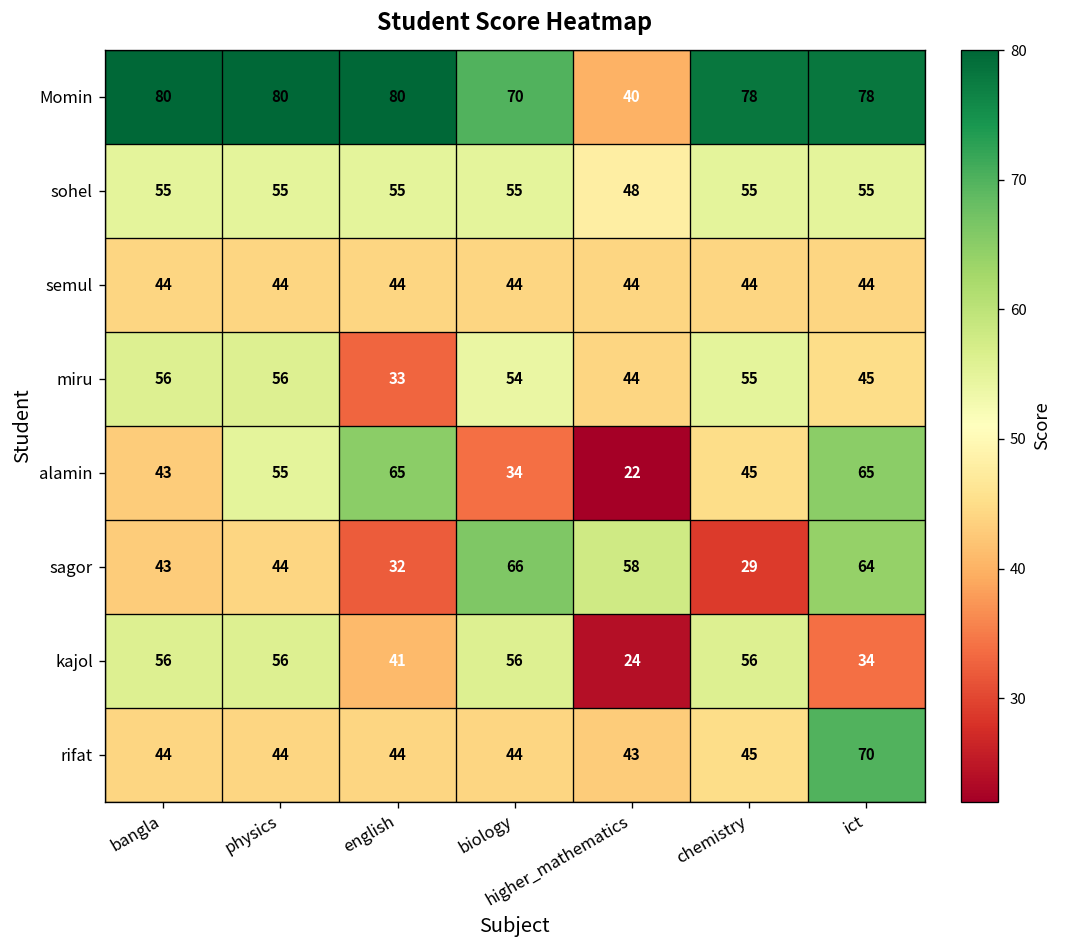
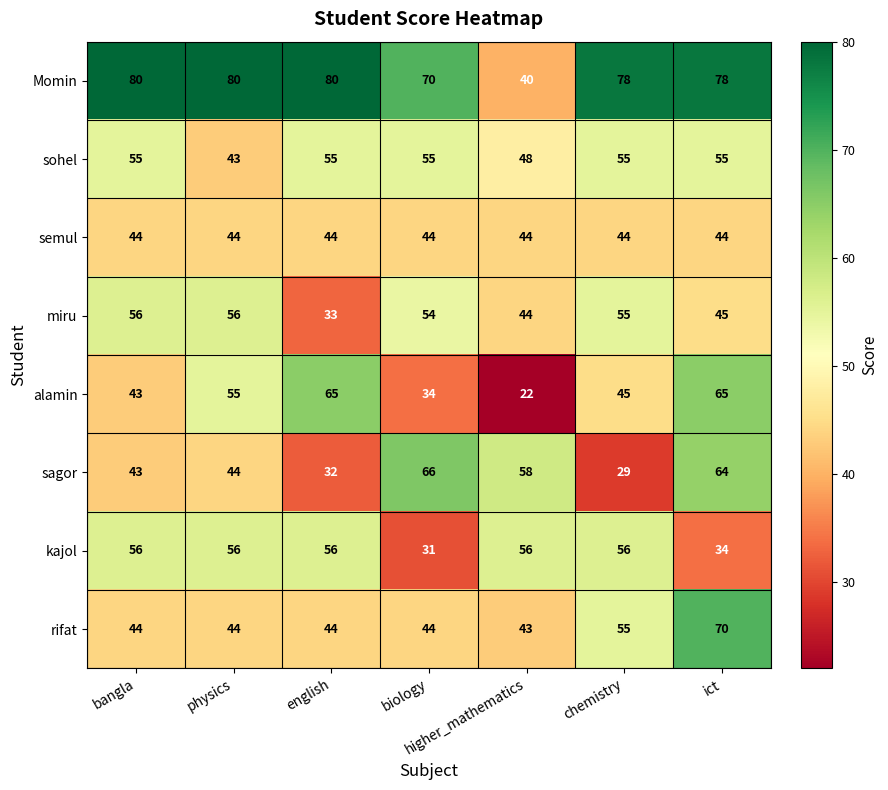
  {
    "Momin": {
      "bangla": 80,
      "physics": 80,
      "english": 80,
      "biology": 70,
      "higher_mathematics": 40,
      "chemistry": 78,
      "ict": 78
    },
    "sohel": {
      "bangla": 55,
-     "physics": 55,
+     "physics": 43,
      "english": 55,
      "biology": 55,
      "higher_mathematics": 48,
      "chemistry": 55,
      "ict": 55
    },
    "semul": {
      "bangla": 44,
      "physics": 44,
      "english": 44,
      "biology": 44,
      "higher_mathematics": 44,
      "chemistry": 44,
      "ict": 44
    },
    "miru": {
      "bangla": 56,
      "physics": 56,
      "english": 33,
      "biology": 54,
      "higher_mathematics": 44,
      "chemistry": 55,
      "ict": 45
    },
    "alamin": {
      "bangla": 43,
      "physics": 55,
      "english": 65,
      "biology": 34,
      "higher_mathematics": 22,
      "chemistry": 45,
      "ict": 65
    },
    "sagor": {
      "bangla": 43,
      "physics": 44,
      "english": 32,
      "biology": 66,
      "higher_mathematics": 58,
      "chemistry": 29,
      "ict": 64
    },
    "kajol": {
      "bangla": 56,
      "physics": 56,
-     "english": 41,
-     "biology": 56,
-     "higher_mathematics": 24,
+     "english": 56,
+     "biology": 31,
+     "higher_mathematics": 56,
      "chemistry": 56,
      "ict": 34
    },
    "rifat": {
      "bangla": 44,
      "physics": 44,
      "english": 44,
      "biology": 44,
      "higher_mathematics": 43,
-     "chemistry": 45,
+     "chemistry": 55,
      "ict": 70
    }
  }
